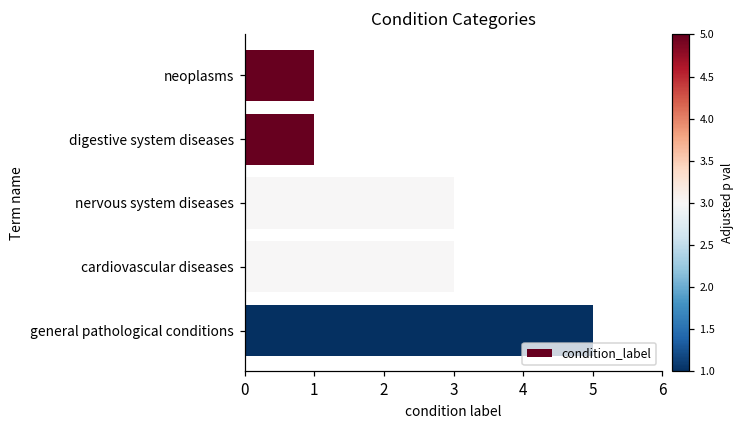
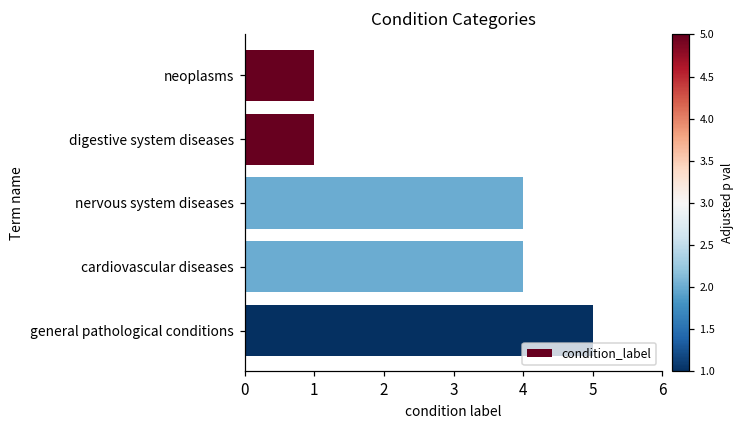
  {
    "neoplasms": 1,
    "digestive system diseases": 1,
-   "nervous system diseases": 3,
-   "cardiovascular diseases": 3,
+   "nervous system diseases": 4,
+   "cardiovascular diseases": 4,
    "general pathological conditions": 5
  }
